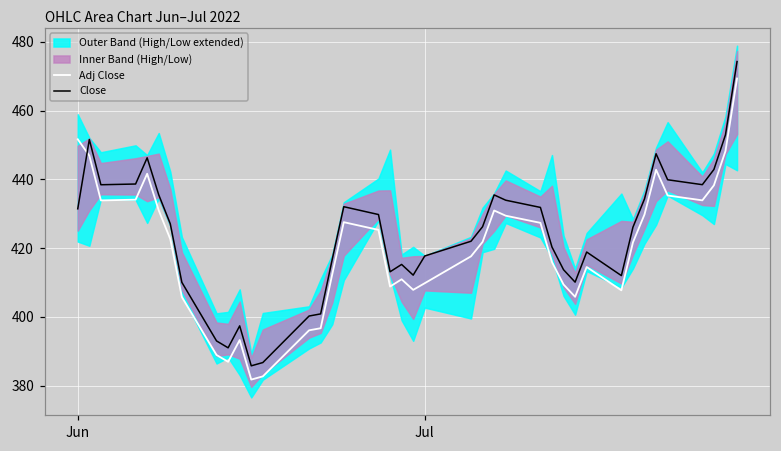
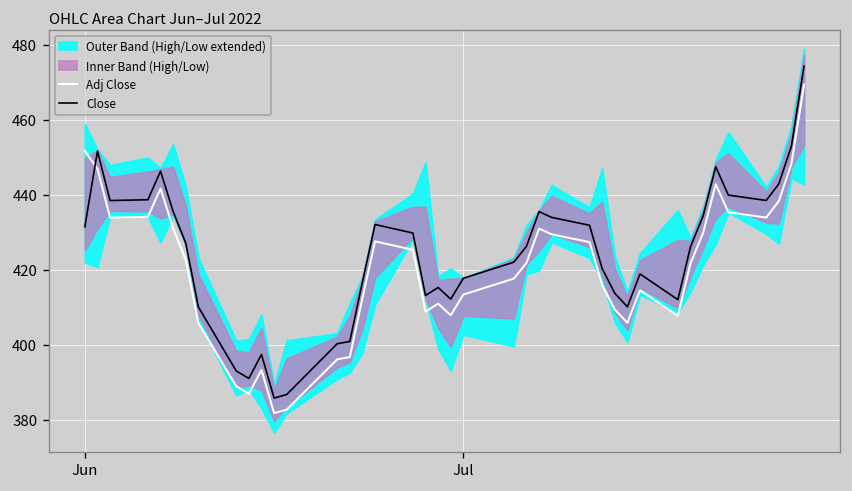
  {
    "Adj Close": {
      "Jun": 452,
-     "Jul": 410
+     "Jul": 413
    },
    "Close": {
      "Jun": 431
    }
  }
